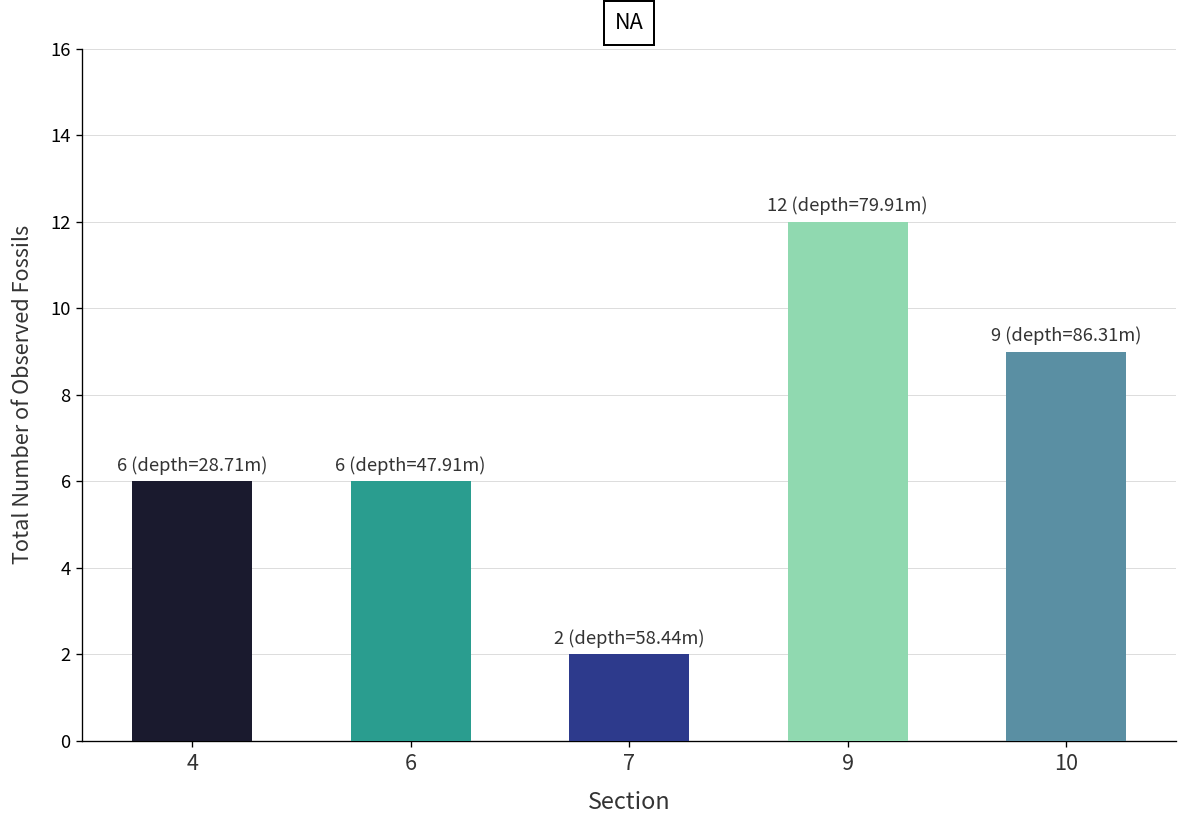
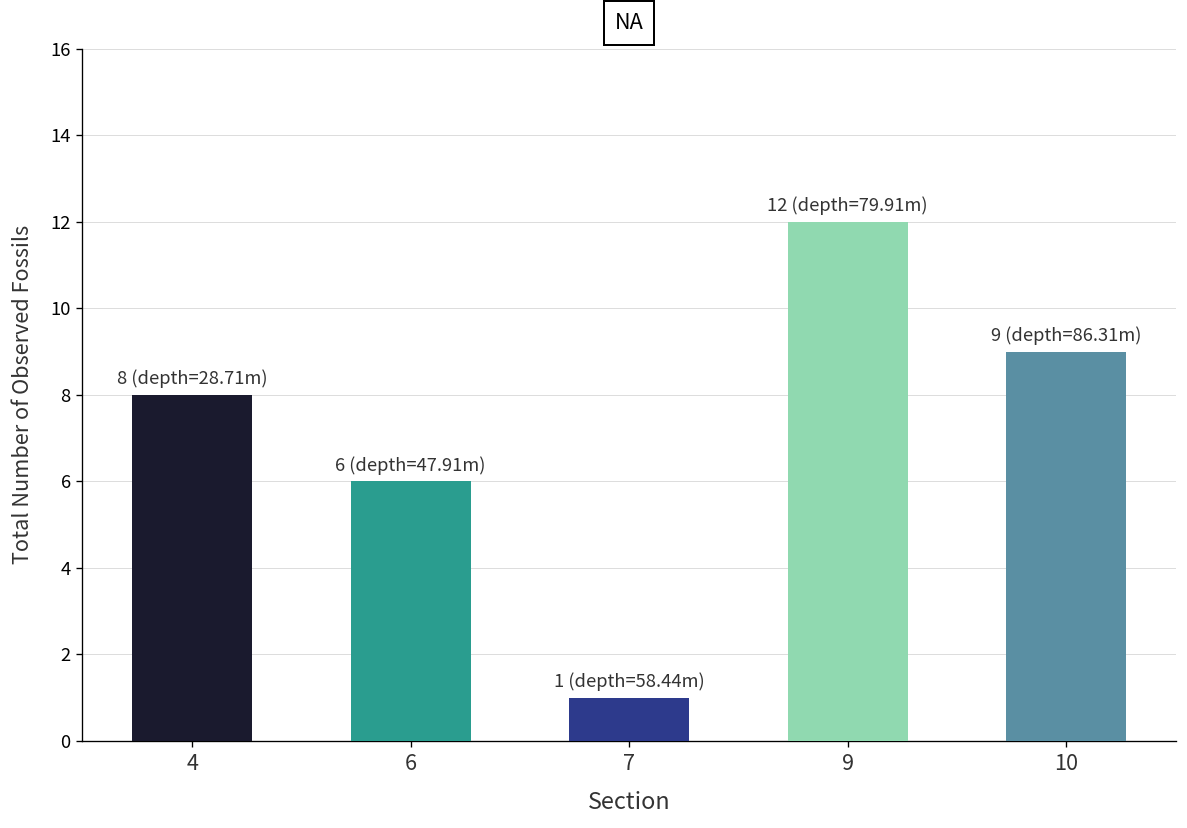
  {
-   "4": 6,
+   "4": 8,
    "6": 6,
-   "7": 2,
+   "7": 1,
    "9": 12,
    "10": 9
  }
